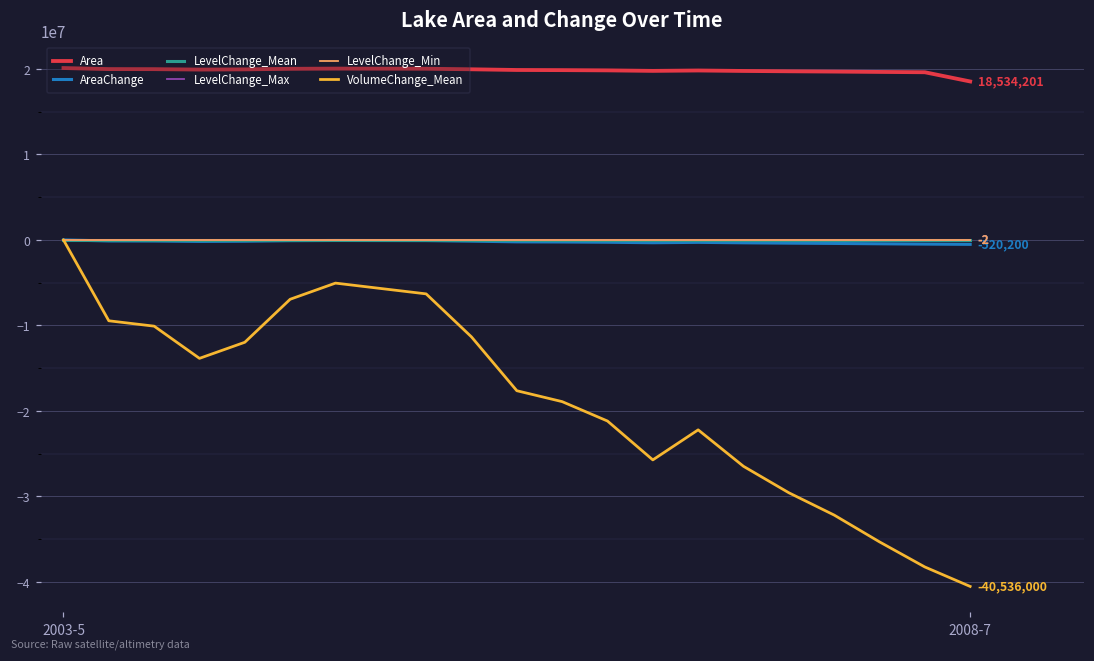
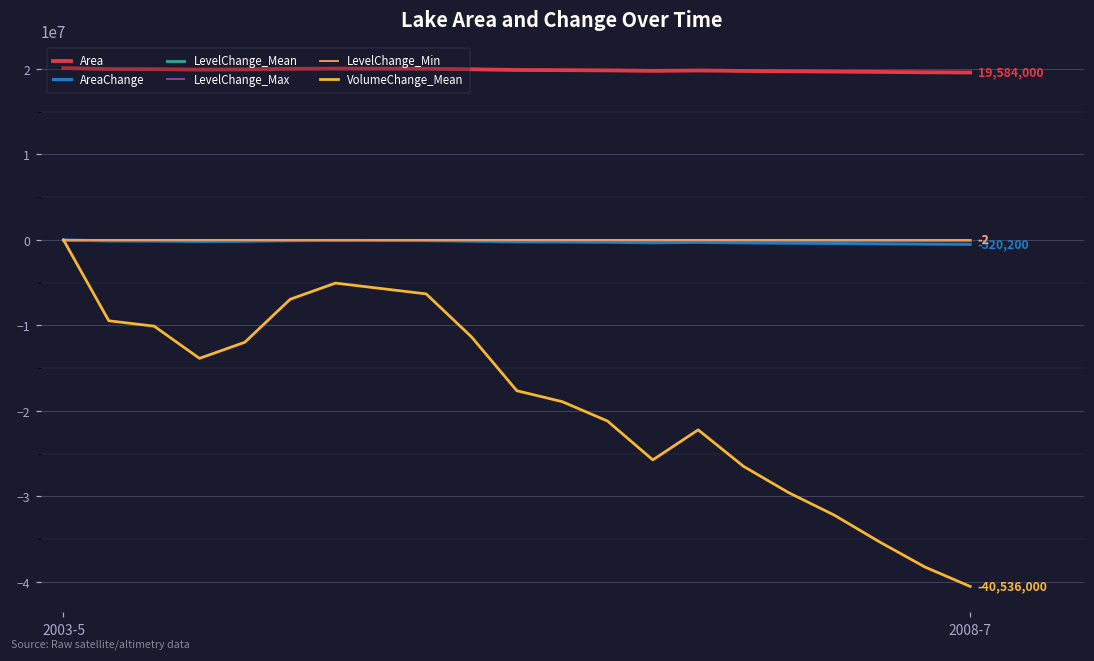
  {
    "Area": {
-     "2008-7": "18,534,201"
+     "2008-7": "19,584,000"
    }
  }
